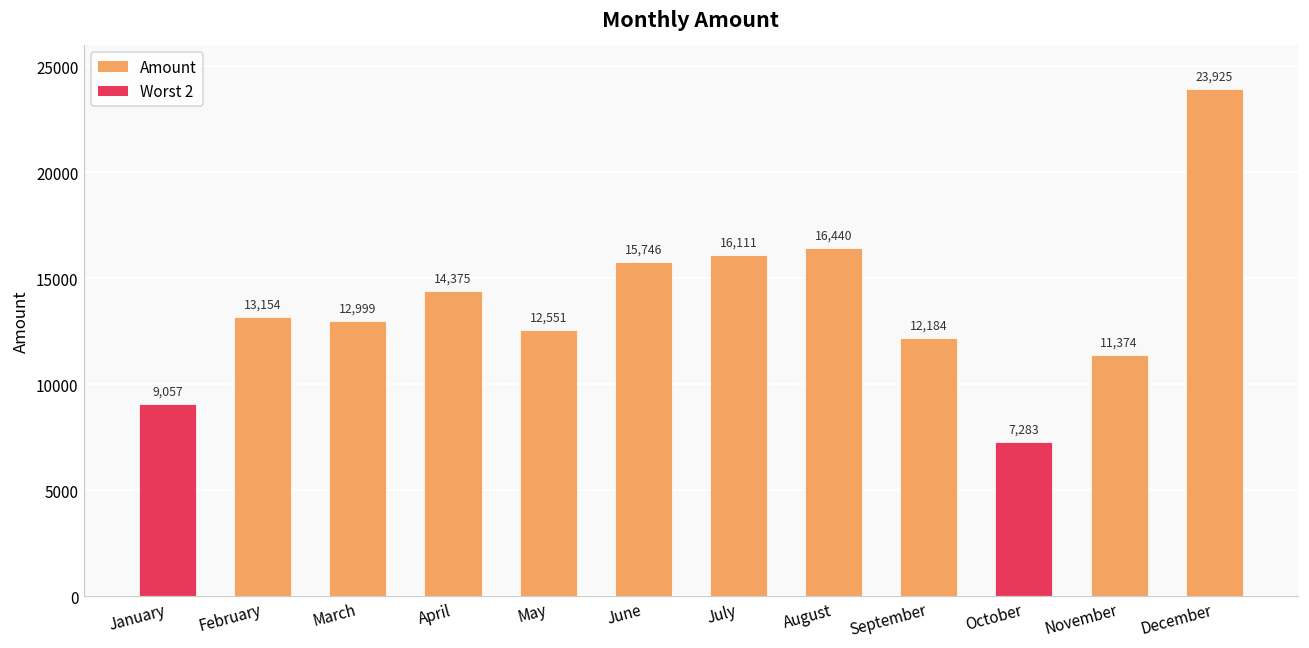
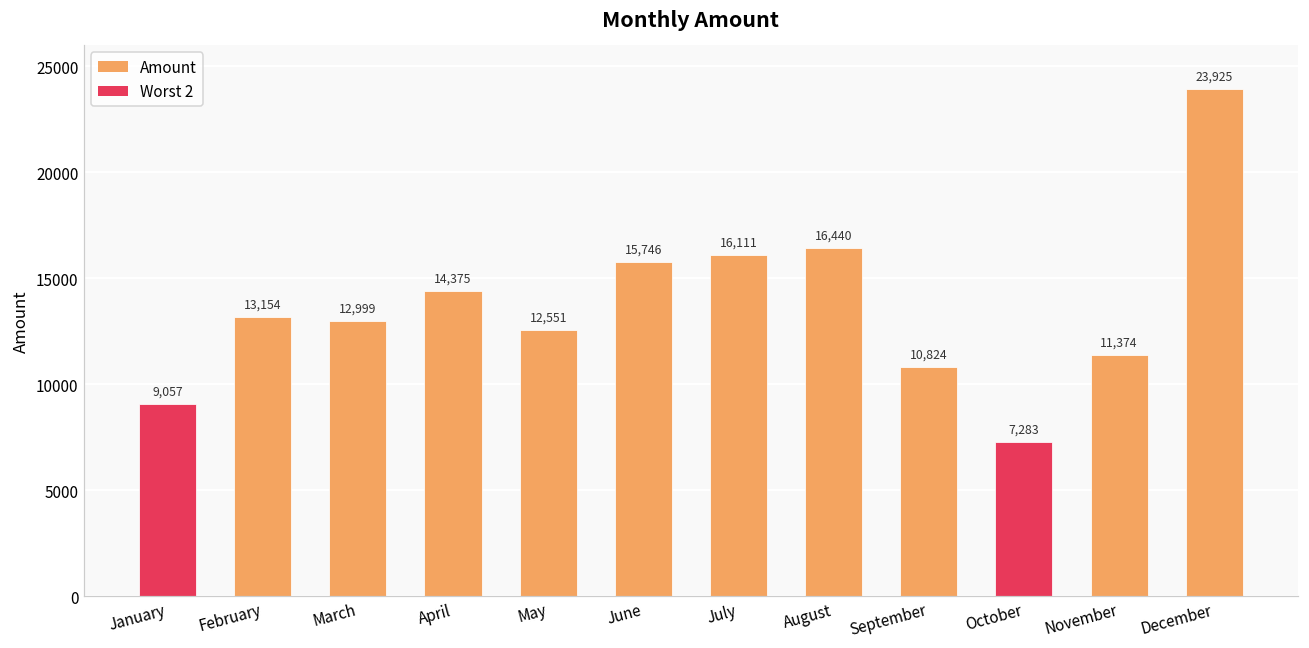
  {
    "January": "9,057",
    "February": "13,154",
    "March": "12,999",
    "April": "14,375",
    "May": "12,551",
    "June": "15,746",
    "July": "16,111",
    "August": "16,440",
-   "September": "12,184",
+   "September": "10,824",
    "October": "7,283",
    "November": "11,374",
    "December": "23,925"
  }
